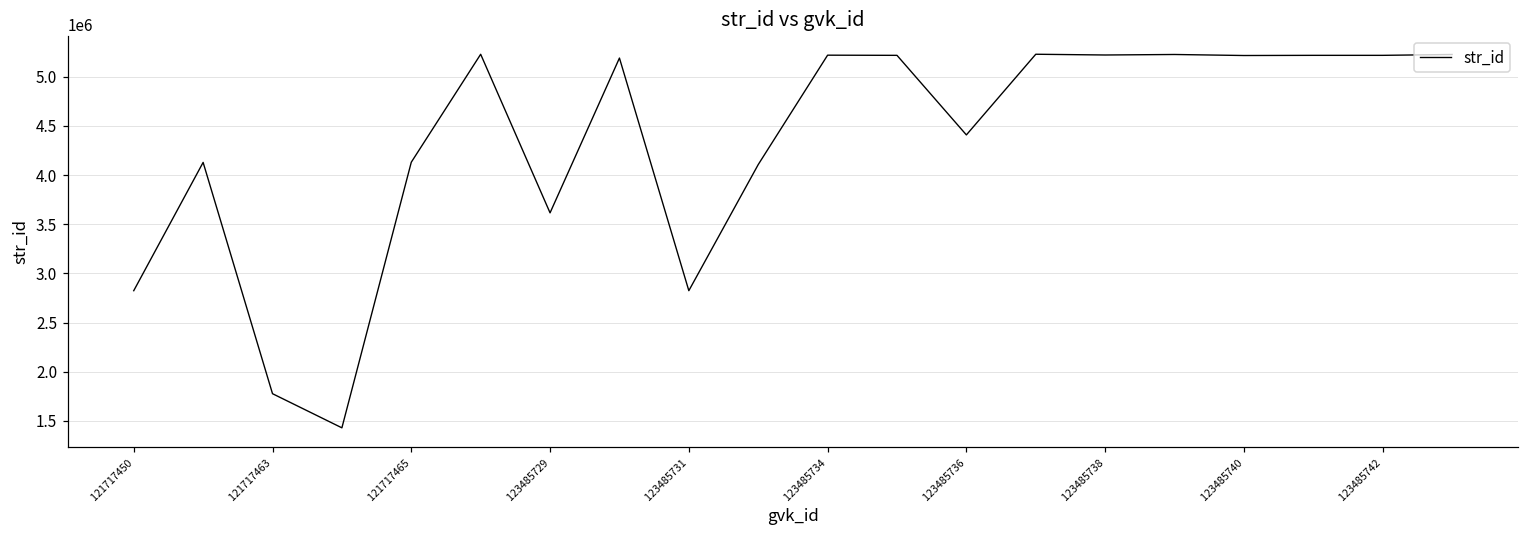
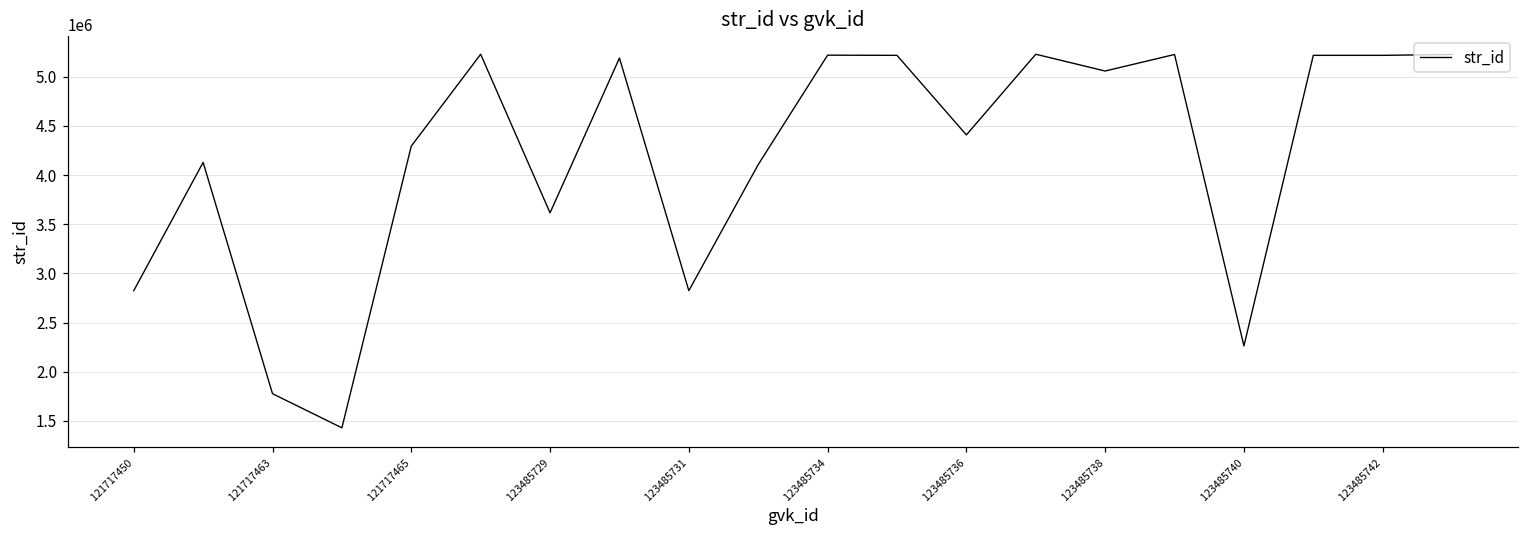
  {
    "121717450": 2800000,
    "121717463": 1800000,
-   "121717465": 4100000,
+   "121717465": 4300000,
    "123485729": 3600000,
    "123485731": 2800000,
    "123485734": 5200000,
    "123485736": 4400000,
-   "123485738": 5200000,
-   "123485740": 5200000,
+   "123485738": 5100000,
+   "123485740": 2300000,
    "123485742": 5200000
  }
